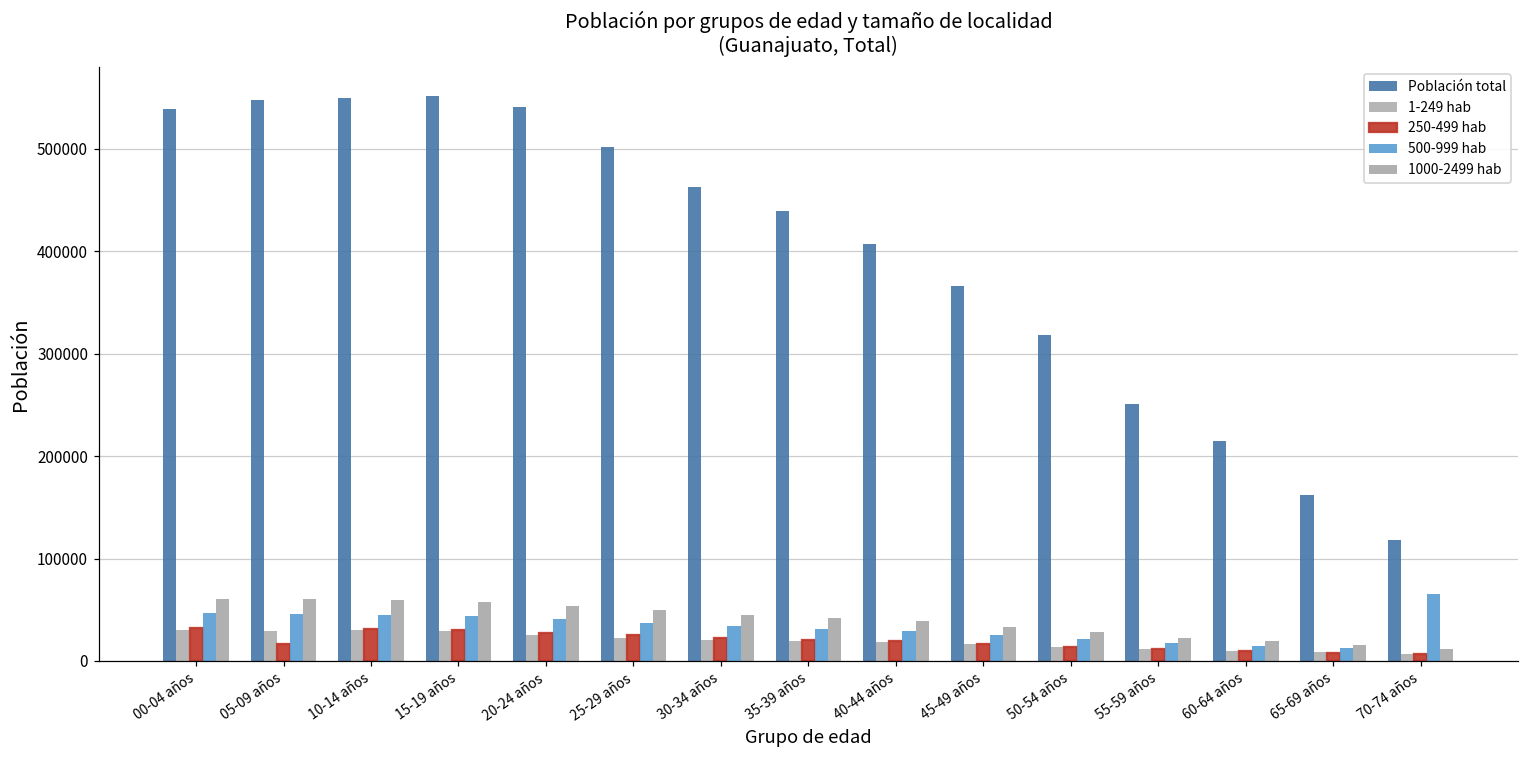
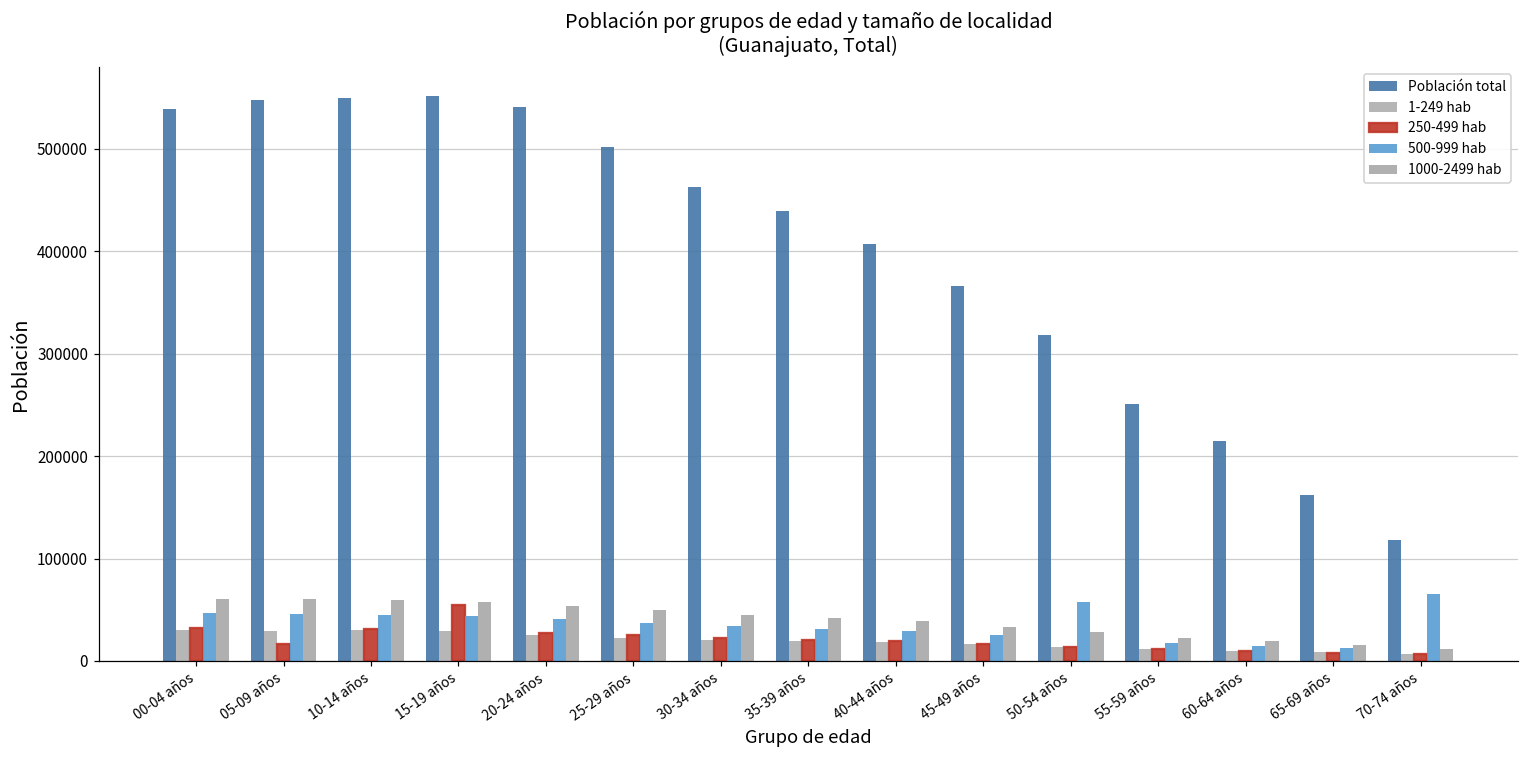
  {
    "Población total": {
      "00-04 años": 540000,
      "05-09 años": 550000,
      "10-14 años": 550000,
      "15-19 años": 550000,
      "20-24 años": 540000,
      "25-29 años": 500000,
      "30-34 años": 460000,
      "35-39 años": 440000,
      "40-44 años": 410000,
      "45-49 años": 370000,
      "50-54 años": 320000,
      "55-59 años": 250000,
      "60-64 años": 210000,
      "65-69 años": 160000,
      "70-74 años": 120000
    },
    "250-499 hab": {
      "00-04 años": 30000,
      "05-09 años": 20000,
      "10-14 años": 30000,
-     "15-19 años": 30000,
+     "15-19 años": 60000,
      "20-24 años": 30000,
      "25-29 años": 30000,
      "30-34 años": 20000,
      "35-39 años": 20000,
      "40-44 años": 20000,
      "45-49 años": 20000,
      "50-54 años": 10000,
      "55-59 años": 10000,
      "60-64 años": 10000,
      "65-69 años": 10000,
      "70-74 años": 10000
    },
    "500-999 hab": {
      "00-04 años": 50000,
      "05-09 años": 50000,
      "10-14 años": 50000,
      "15-19 años": 40000,
      "20-24 años": 40000,
      "25-29 años": 40000,
      "30-34 años": 30000,
      "35-39 años": 30000,
      "40-44 años": 30000,
      "45-49 años": 30000,
-     "50-54 años": 20000,
+     "50-54 años": 60000,
      "55-59 años": 20000,
      "60-64 años": 10000,
      "65-69 años": 10000,
      "70-74 años": 70000
    }
  }
